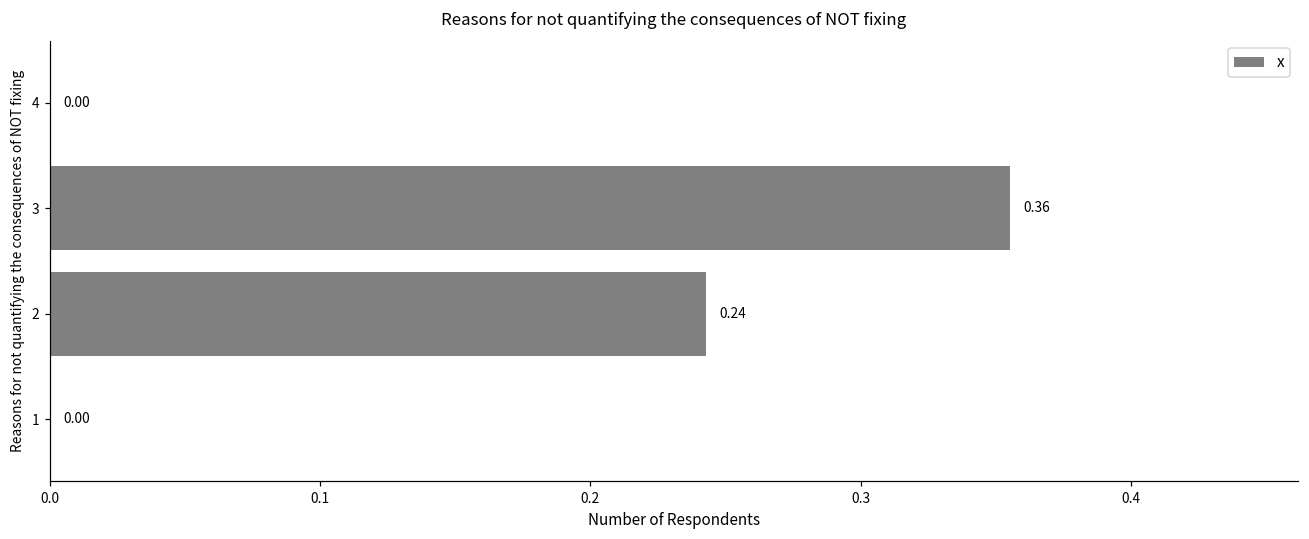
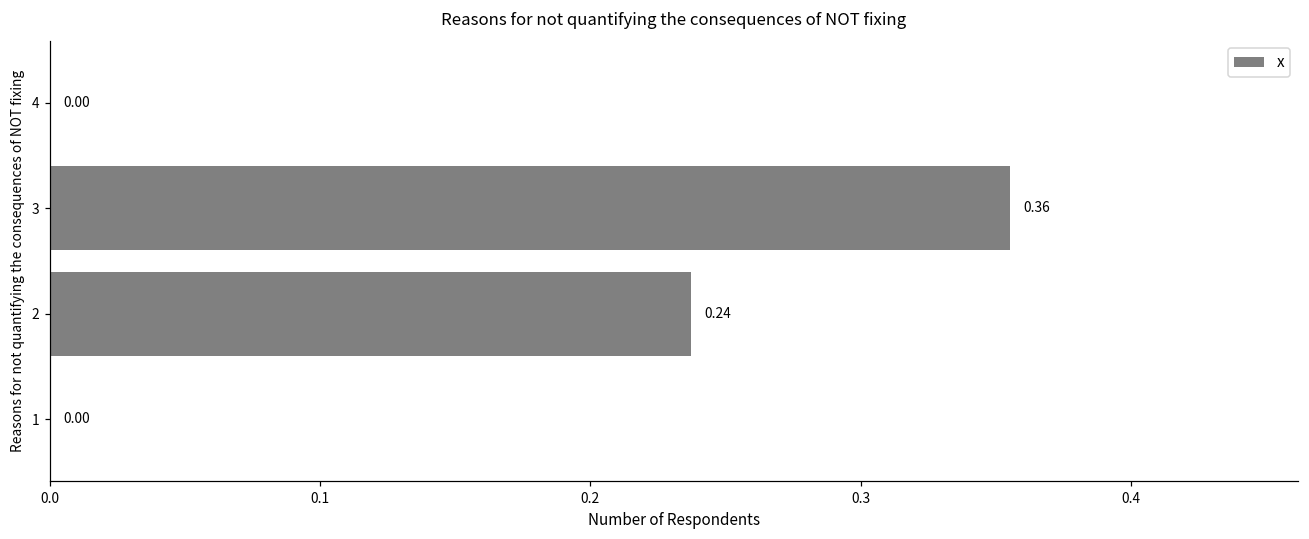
  {
-   "2": 0.243
+   "2": 0.237
  }
